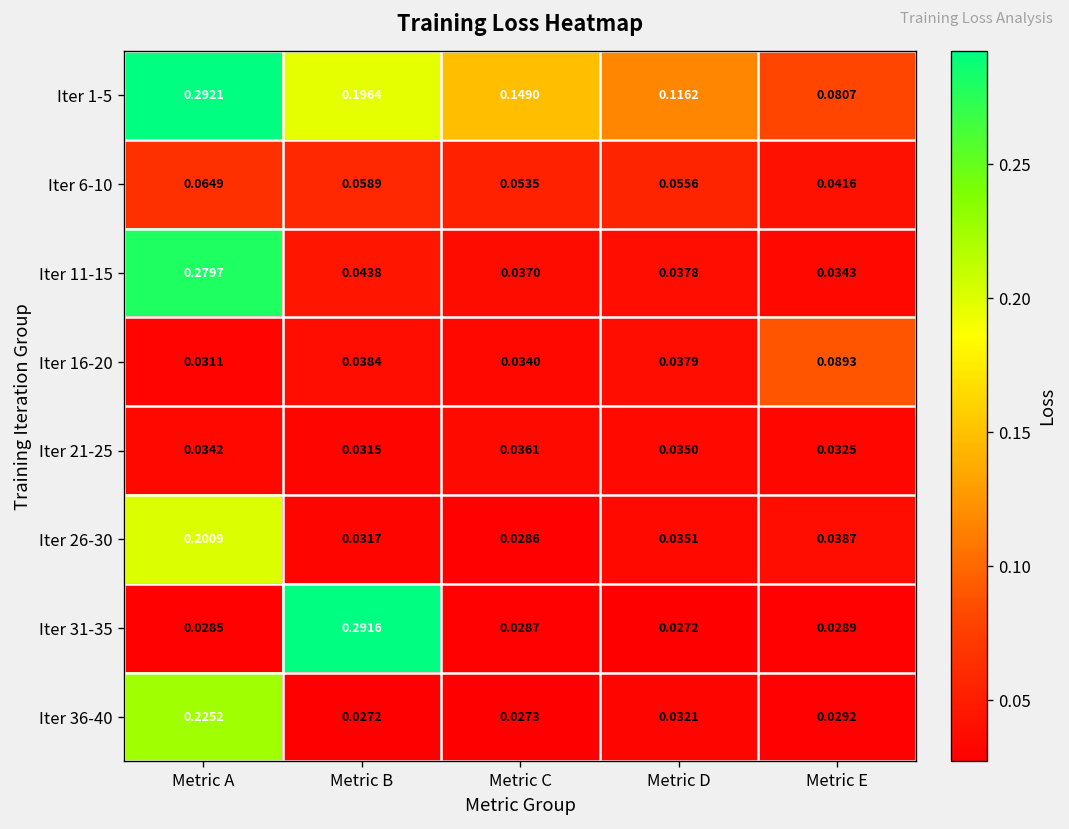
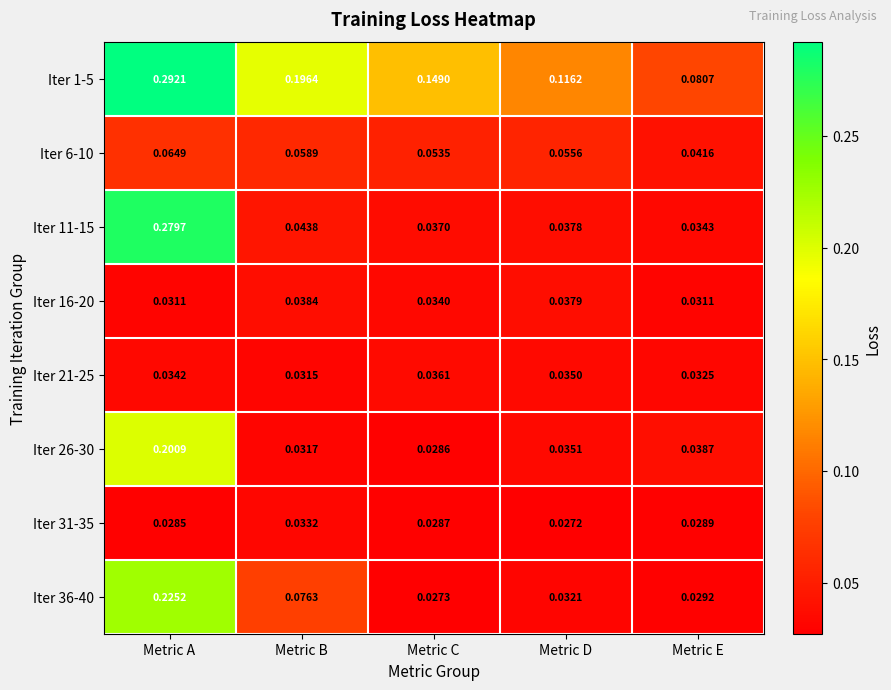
  {
    "Iter 1-5": {
      "Metric A": 0.2921,
      "Metric B": 0.1964,
      "Metric C": 0.1490,
      "Metric D": 0.1162,
      "Metric E": 0.0807
    },
    "Iter 6-10": {
      "Metric A": 0.0649,
      "Metric B": 0.0589,
      "Metric C": 0.0535,
      "Metric D": 0.0556,
      "Metric E": 0.0416
    },
    "Iter 11-15": {
      "Metric A": 0.2797,
      "Metric B": 0.0438,
      "Metric C": 0.0370,
      "Metric D": 0.0378,
      "Metric E": 0.0343
    },
    "Iter 16-20": {
      "Metric A": 0.0311,
      "Metric B": 0.0384,
      "Metric C": 0.0340,
      "Metric D": 0.0379,
-     "Metric E": 0.0893
+     "Metric E": 0.0311
    },
    "Iter 21-25": {
      "Metric A": 0.0342,
      "Metric B": 0.0315,
      "Metric C": 0.0361,
      "Metric D": 0.0350,
      "Metric E": 0.0325
    },
    "Iter 26-30": {
      "Metric A": 0.2009,
      "Metric B": 0.0317,
      "Metric C": 0.0286,
      "Metric D": 0.0351,
      "Metric E": 0.0387
    },
    "Iter 31-35": {
      "Metric A": 0.0285,
-     "Metric B": 0.2916,
+     "Metric B": 0.0332,
      "Metric C": 0.0287,
      "Metric D": 0.0272,
      "Metric E": 0.0289
    },
    "Iter 36-40": {
      "Metric A": 0.2252,
-     "Metric B": 0.0272,
+     "Metric B": 0.0763,
      "Metric C": 0.0273,
      "Metric D": 0.0321,
      "Metric E": 0.0292
    }
  }
